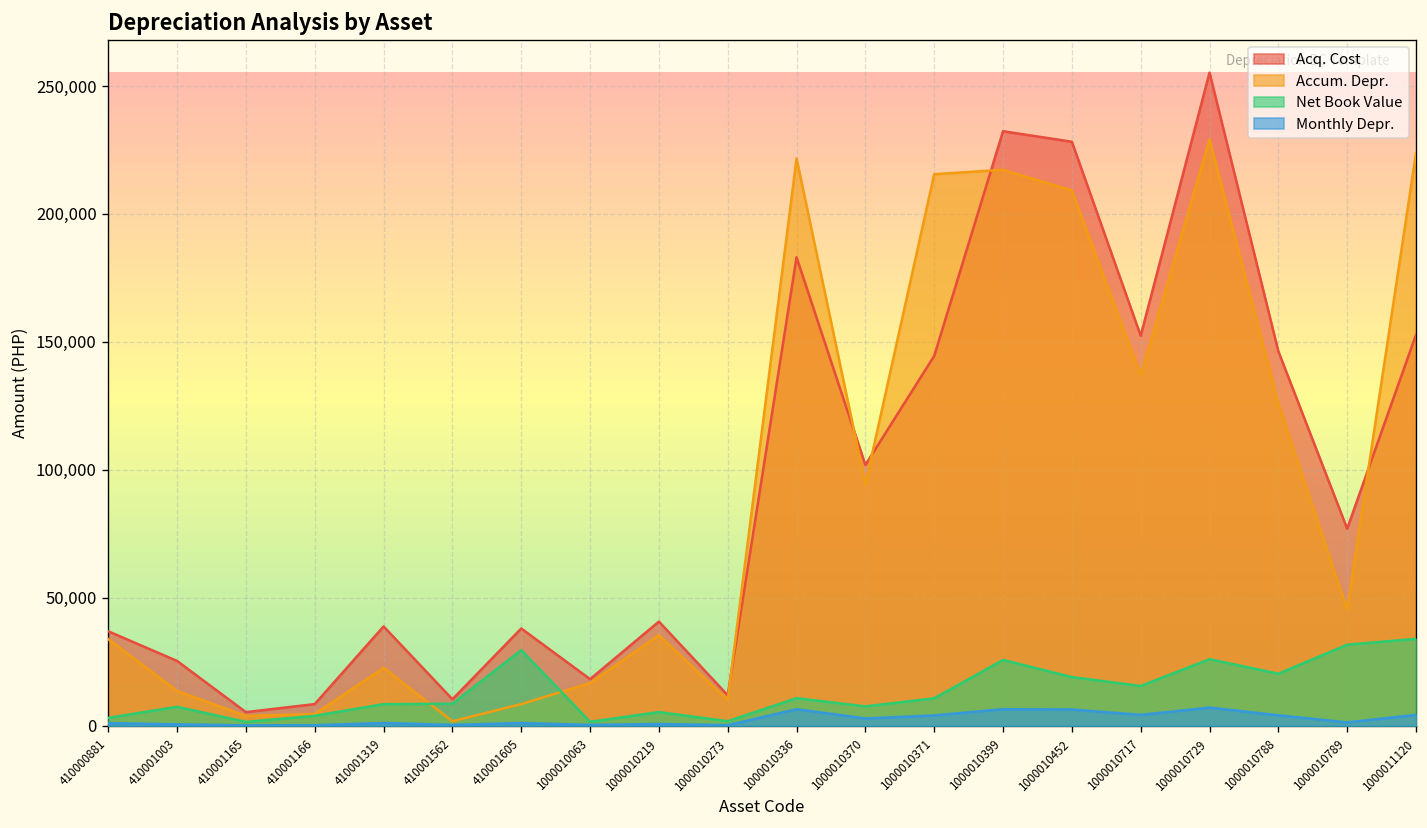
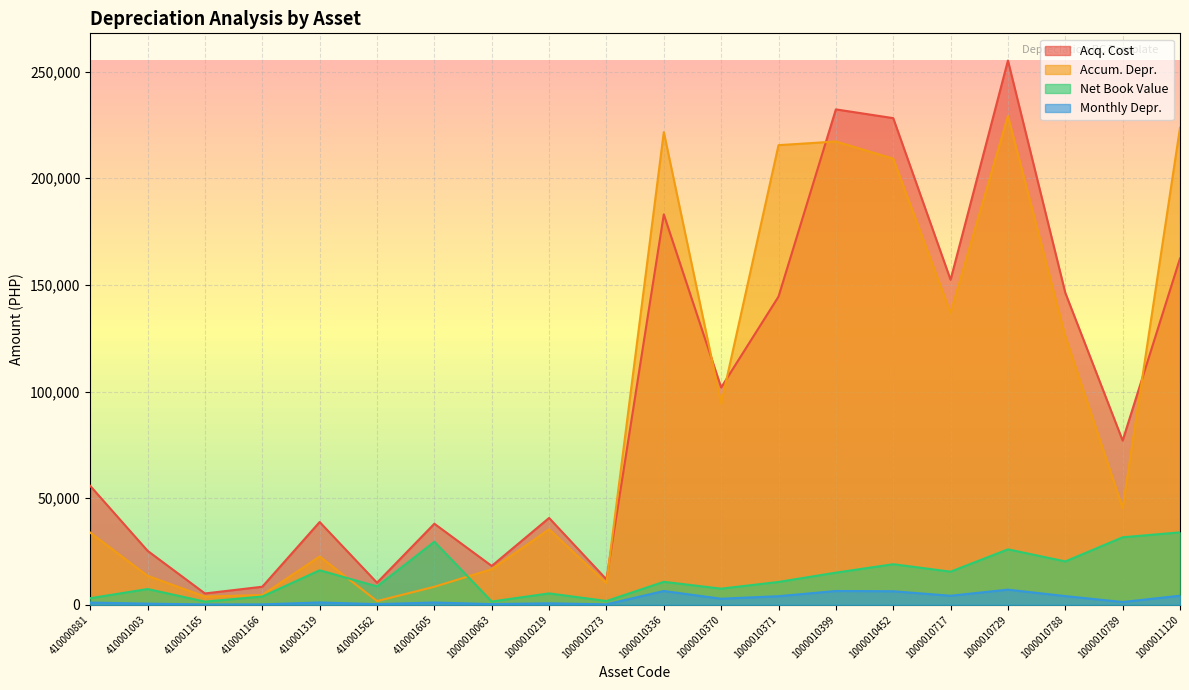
  {
    "Acq. Cost": {
-     "410000881": "37,000",
+     "410000881": "56,000",
      "410001003": "25,000",
      "410001165": "5,000",
      "410001166": "8,000",
      "410001319": "39,000",
      "410001562": "10,000",
      "410001605": "38,000",
      "1000010063": "18,000",
      "1000010219": "41,000",
      "1000010273": "12,000",
      "1000010336": "183,000",
      "1000010370": "102,000",
      "1000010371": "145,000",
      "1000010399": "232,000",
      "1000010452": "228,000",
      "1000010717": "152,000",
      "1000010729": "255,000",
      "1000010788": "146,000",
      "1000010789": "77,000",
-     "1000011120": "153,000"
+     "1000011120": "162,000"
    },
    "Accum. Depr.": {
      "410000881": "34,000",
      "410001003": "14,000",
      "410001165": "4,000",
      "410001319": "23,000",
      "410001562": "2,000",
      "410001605": "8,000",
      "1000010063": "17,000",
      "1000010219": "35,000",
      "1000010273": "10,000",
      "1000010336": "222,000",
      "1000010370": "94,000",
      "1000010371": "216,000",
      "1000010399": "217,000",
      "1000010452": "209,000",
      "1000010717": "137,000",
      "1000010729": "229,000",
      "1000010788": "126,000",
      "1000010789": "45,000",
      "1000011120": "224,000"
    },
    "Net Book Value": {
      "410000881": "3,000",
      "410001003": "7,000",
      "410001165": "1,000",
-     "410001319": "8,000",
+     "410001319": "16,000",
      "410001562": "9,000",
      "410001605": "30,000",
      "1000010063": "2,000",
      "1000010219": "5,000",
      "1000010273": "2,000",
      "1000010336": "11,000",
      "1000010370": "8,000",
      "1000010371": "11,000",
-     "1000010399": "26,000",
+     "1000010399": "15,000",
      "1000010452": "19,000",
      "1000010717": "16,000",
      "1000010729": "26,000",
      "1000010788": "20,000",
      "1000010789": "32,000",
      "1000011120": "34,000"
    },
    "Monthly Depr.": {
      "410000881": "1,000",
      "410001003": "1,000",
      "410001165": "0",
      "410001166": "0",
      "410001319": "1,000",
      "410001562": "0",
      "410001605": "1,000",
      "1000010063": "0",
      "1000010219": "1,000",
      "1000010273": "0",
      "1000010336": "6,000",
      "1000010370": "3,000",
      "1000010371": "4,000",
      "1000010399": "6,000",
      "1000010452": "6,000",
      "1000010717": "4,000",
      "1000010729": "7,000",
      "1000010788": "4,000",
      "1000010789": "1,000",
      "1000011120": "4,000"
    }
  }
